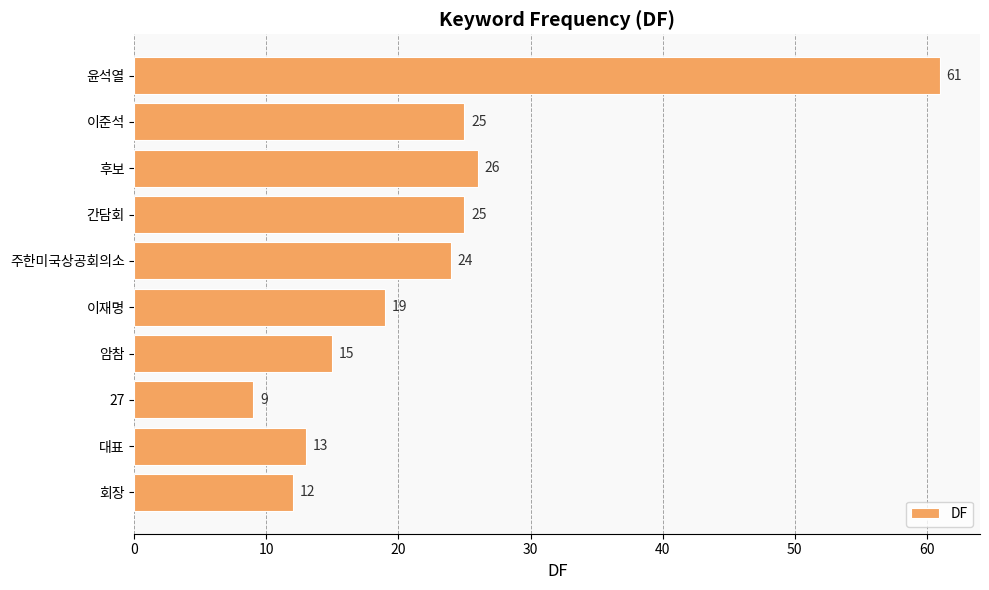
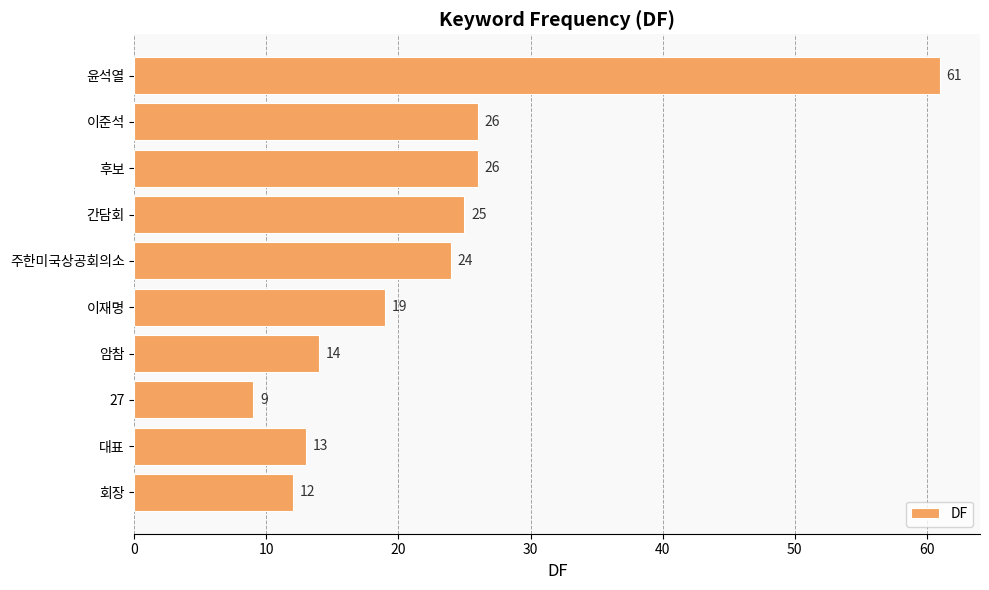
  {
    "윤석열": 61,
-   "이준석": 25,
+   "이준석": 26,
    "후보": 26,
    "간담회": 25,
    "주한미국상공회의소": 24,
    "이재명": 19,
-   "암참": 15,
+   "암참": 14,
    "27": 9,
    "대표": 13,
    "회장": 12
  }
